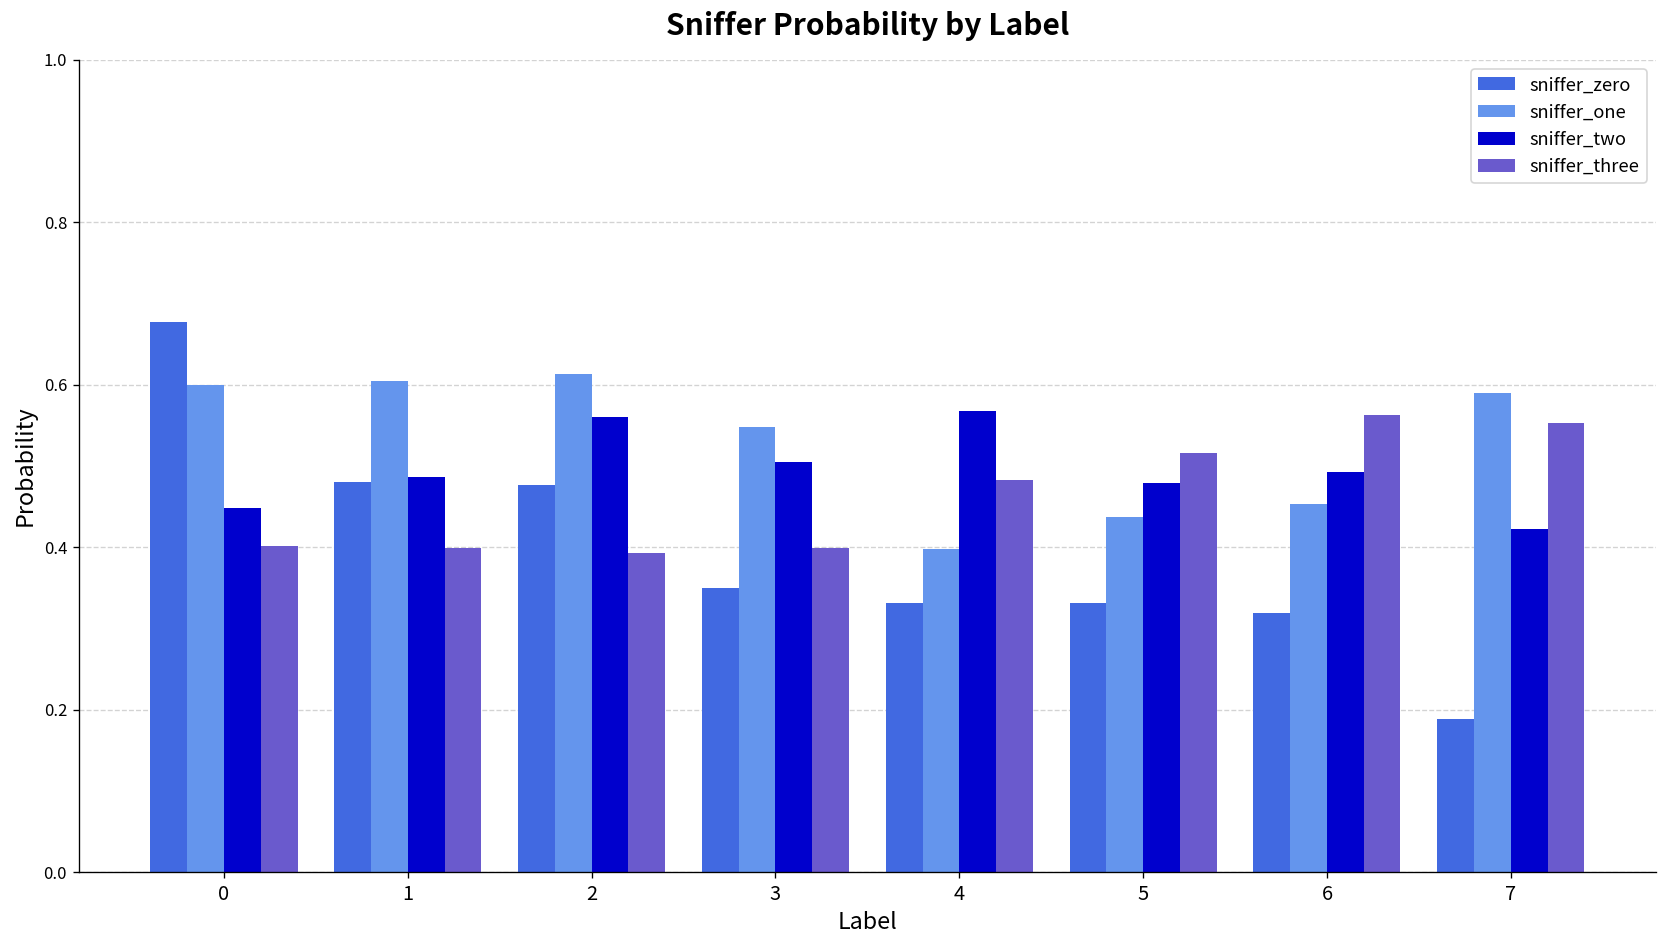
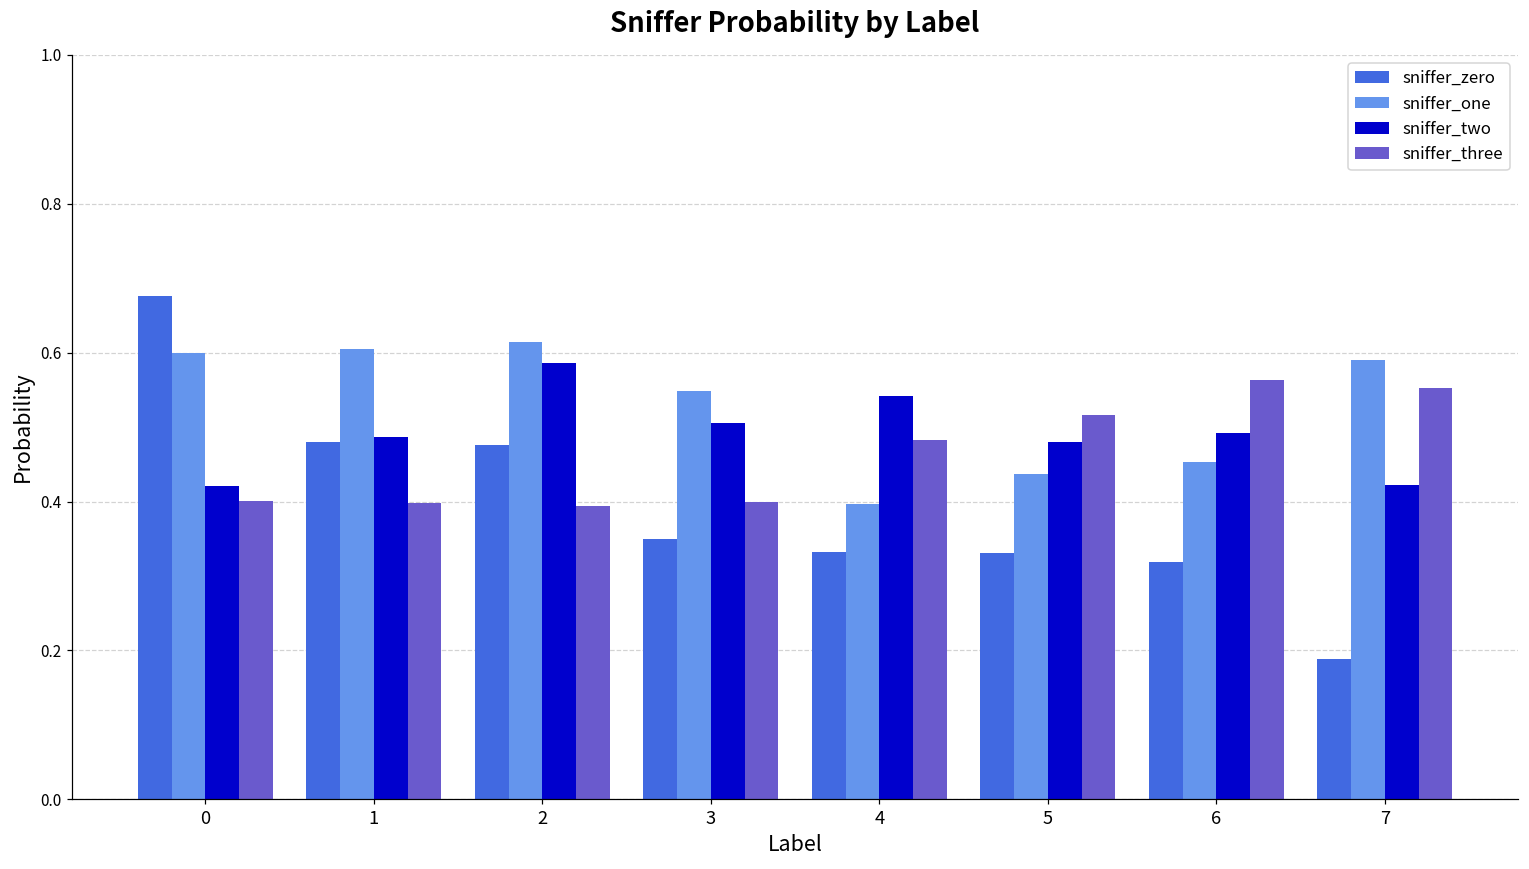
  {
    "sniffer_two": {
-     "0": 0.45,
+     "0": 0.42,
      "1": 0.49,
-     "2": 0.56,
+     "2": 0.59,
      "3": 0.51,
-     "4": 0.57,
+     "4": 0.54,
      "5": 0.48,
      "6": 0.49,
      "7": 0.42
    }
  }
